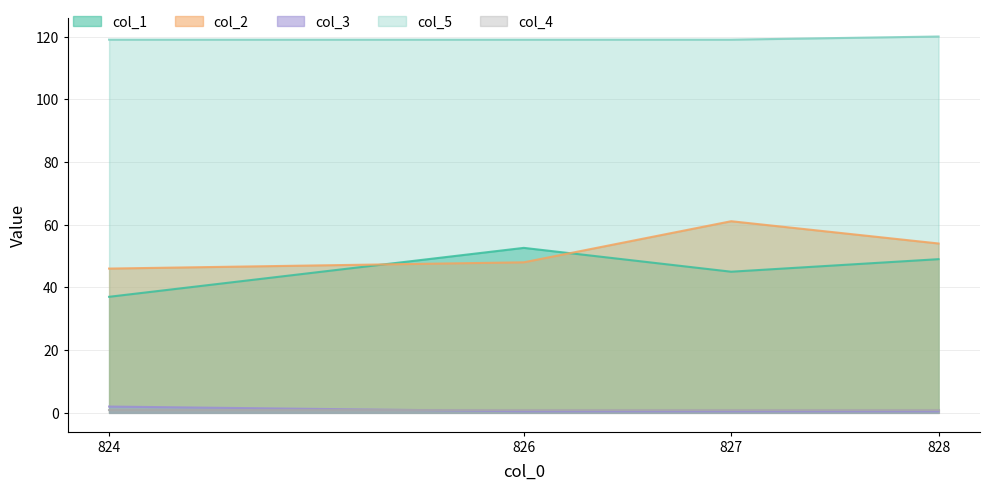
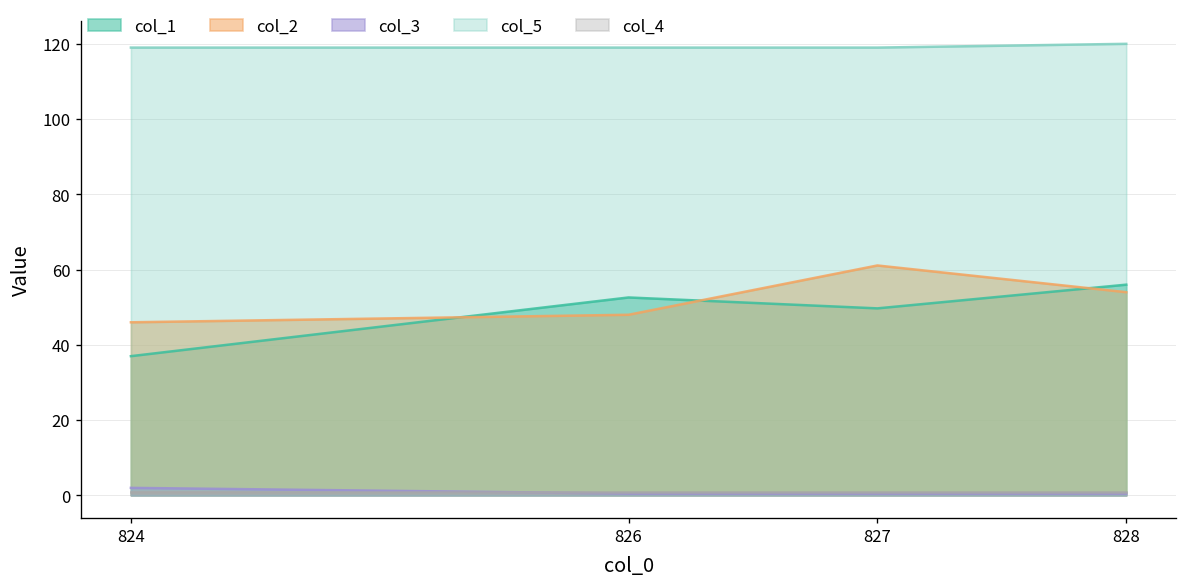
  {
    "col_1": {
      "824": 37,
      "826": 53,
-     "827": 45,
-     "828": 49
+     "827": 50,
+     "828": 56
    },
    "col_2": {
      "824": 46,
      "826": 48,
      "827": 61,
      "828": 54
    }
  }
